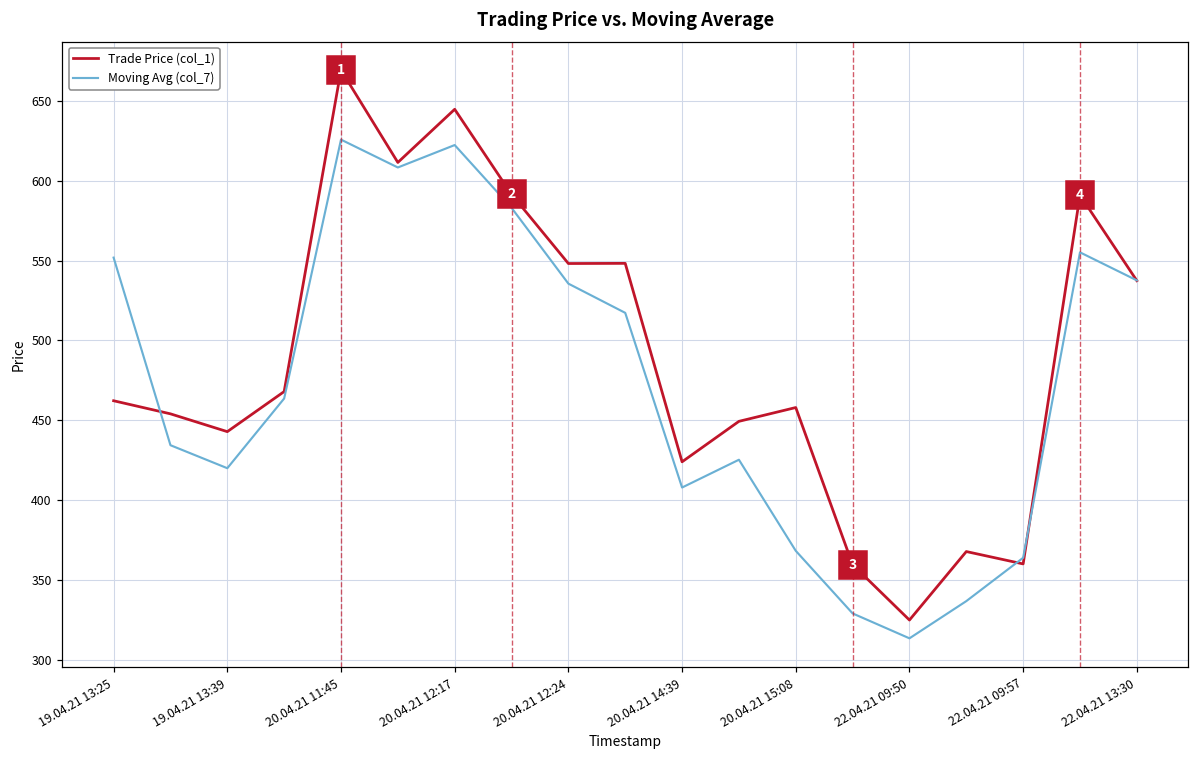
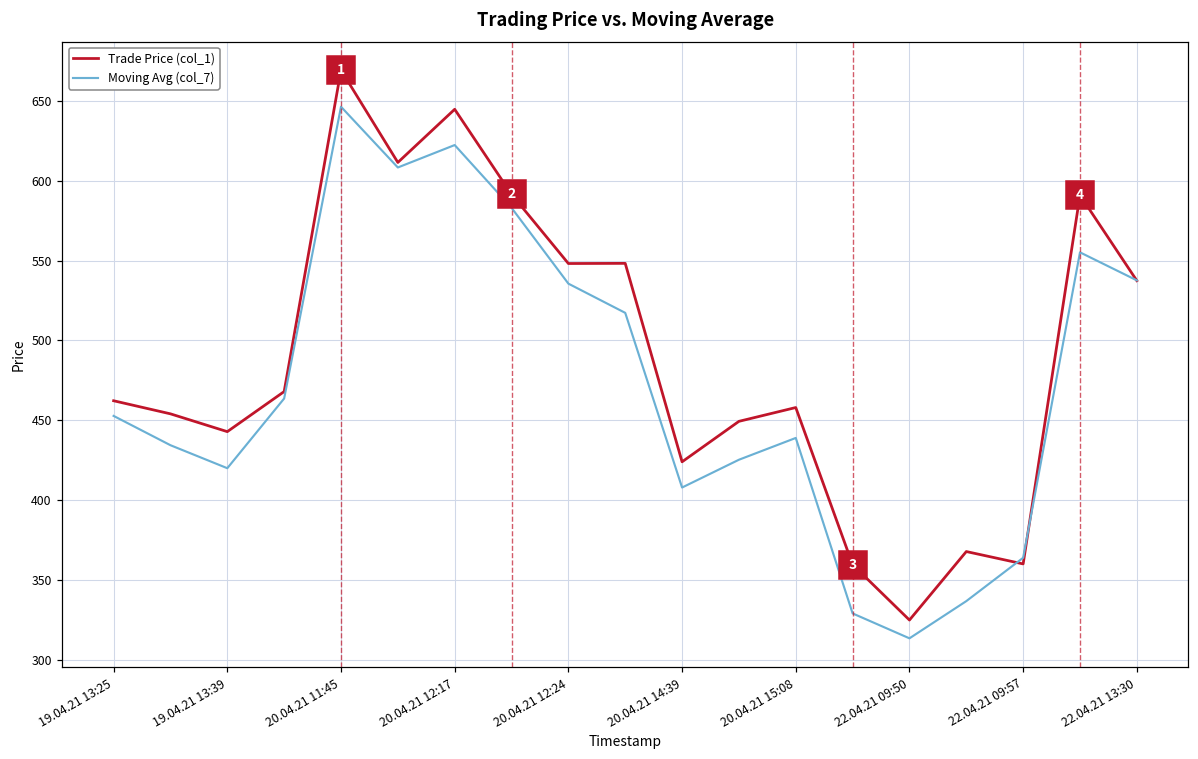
  {
    "Moving Avg (col_7)": {
-     "19.04.21 13:25": 552,
+     "19.04.21 13:25": 453,
      "19.04.21 13:39": 420,
-     "20.04.21 11:45": 626,
+     "20.04.21 11:45": 646,
      "20.04.21 12:17": 622,
      "20.04.21 12:24": 536,
      "20.04.21 14:39": 408,
-     "20.04.21 15:08": 368,
+     "20.04.21 15:08": 439,
      "22.04.21 09:50": 313,
      "22.04.21 09:57": 364
    }
  }
